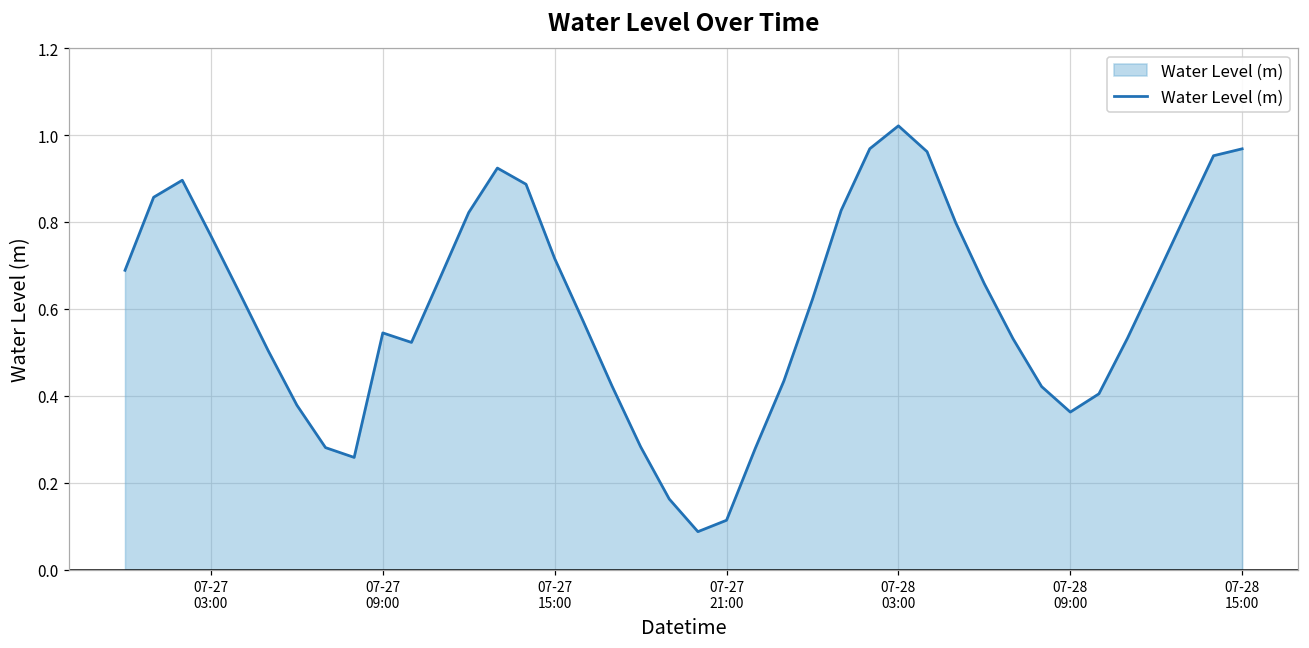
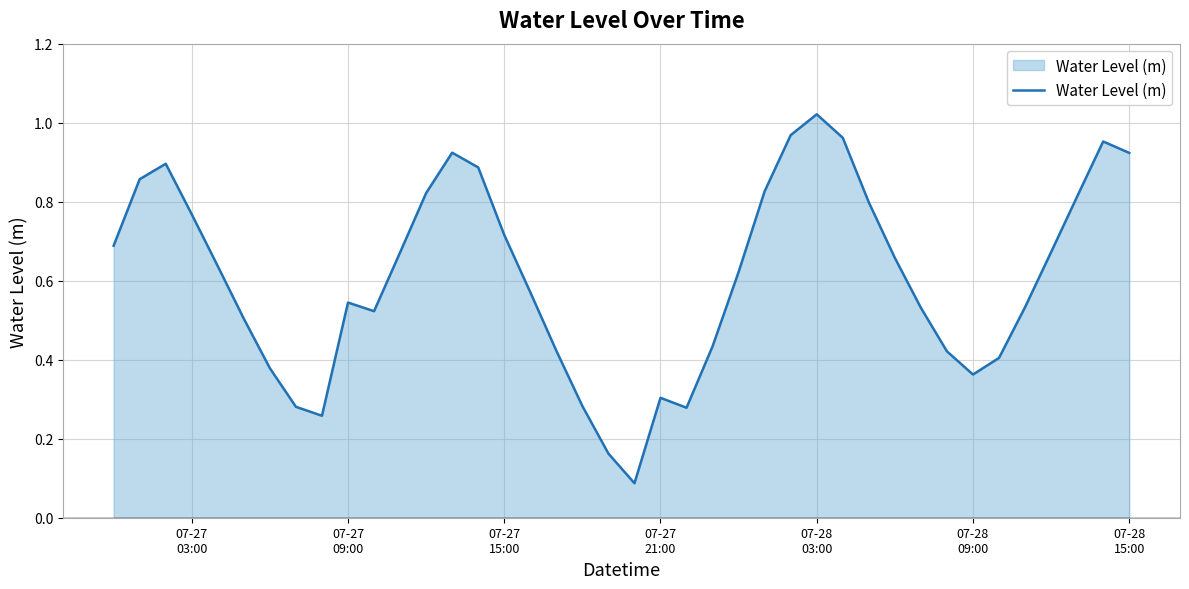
  {
    "07-27 03:00": 0.77,
    "07-27 09:00": 0.54,
    "07-27 15:00": 0.72,
-   "07-27 21:00": 0.11,
+   "07-27 21:00": 0.30,
    "07-28 03:00": 1.02,
    "07-28 09:00": 0.36,
-   "07-28 15:00": 0.97
+   "07-28 15:00": 0.92
  }
